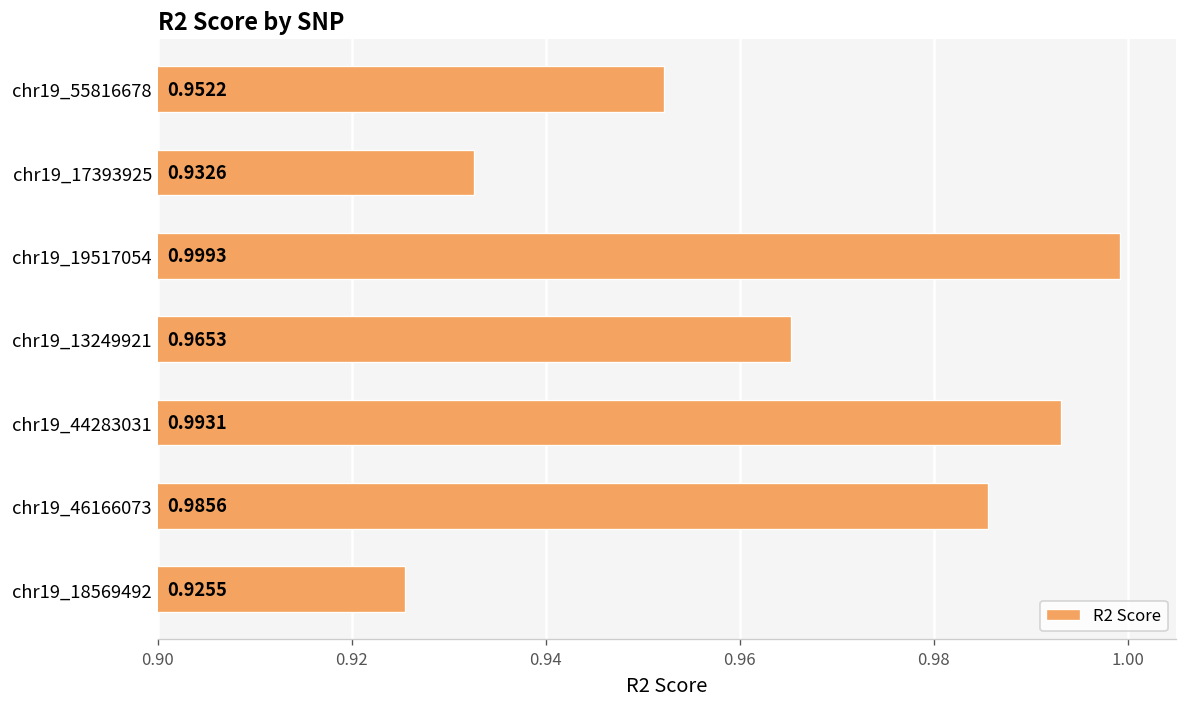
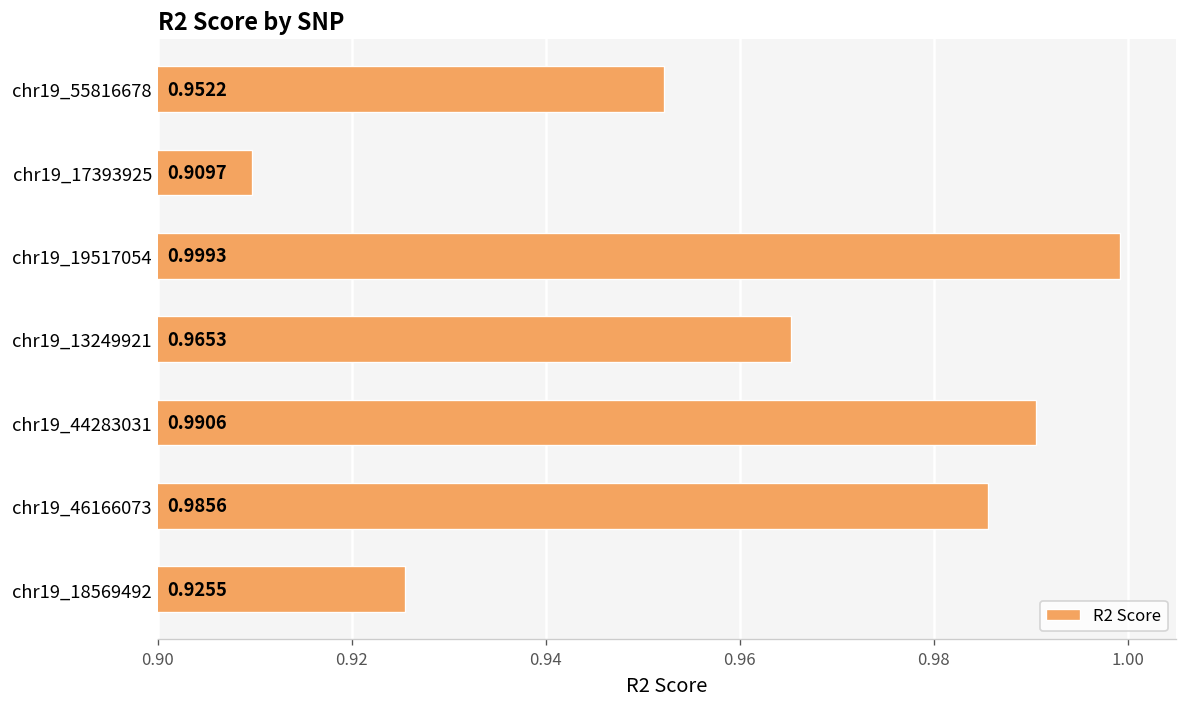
  {
    "chr19_55816678": 0.9522,
-   "chr19_17393925": 0.9326,
+   "chr19_17393925": 0.9097,
    "chr19_19517054": 0.9993,
    "chr19_13249921": 0.9653,
-   "chr19_44283031": 0.9931,
+   "chr19_44283031": 0.9906,
    "chr19_46166073": 0.9856,
    "chr19_18569492": 0.9255
  }
